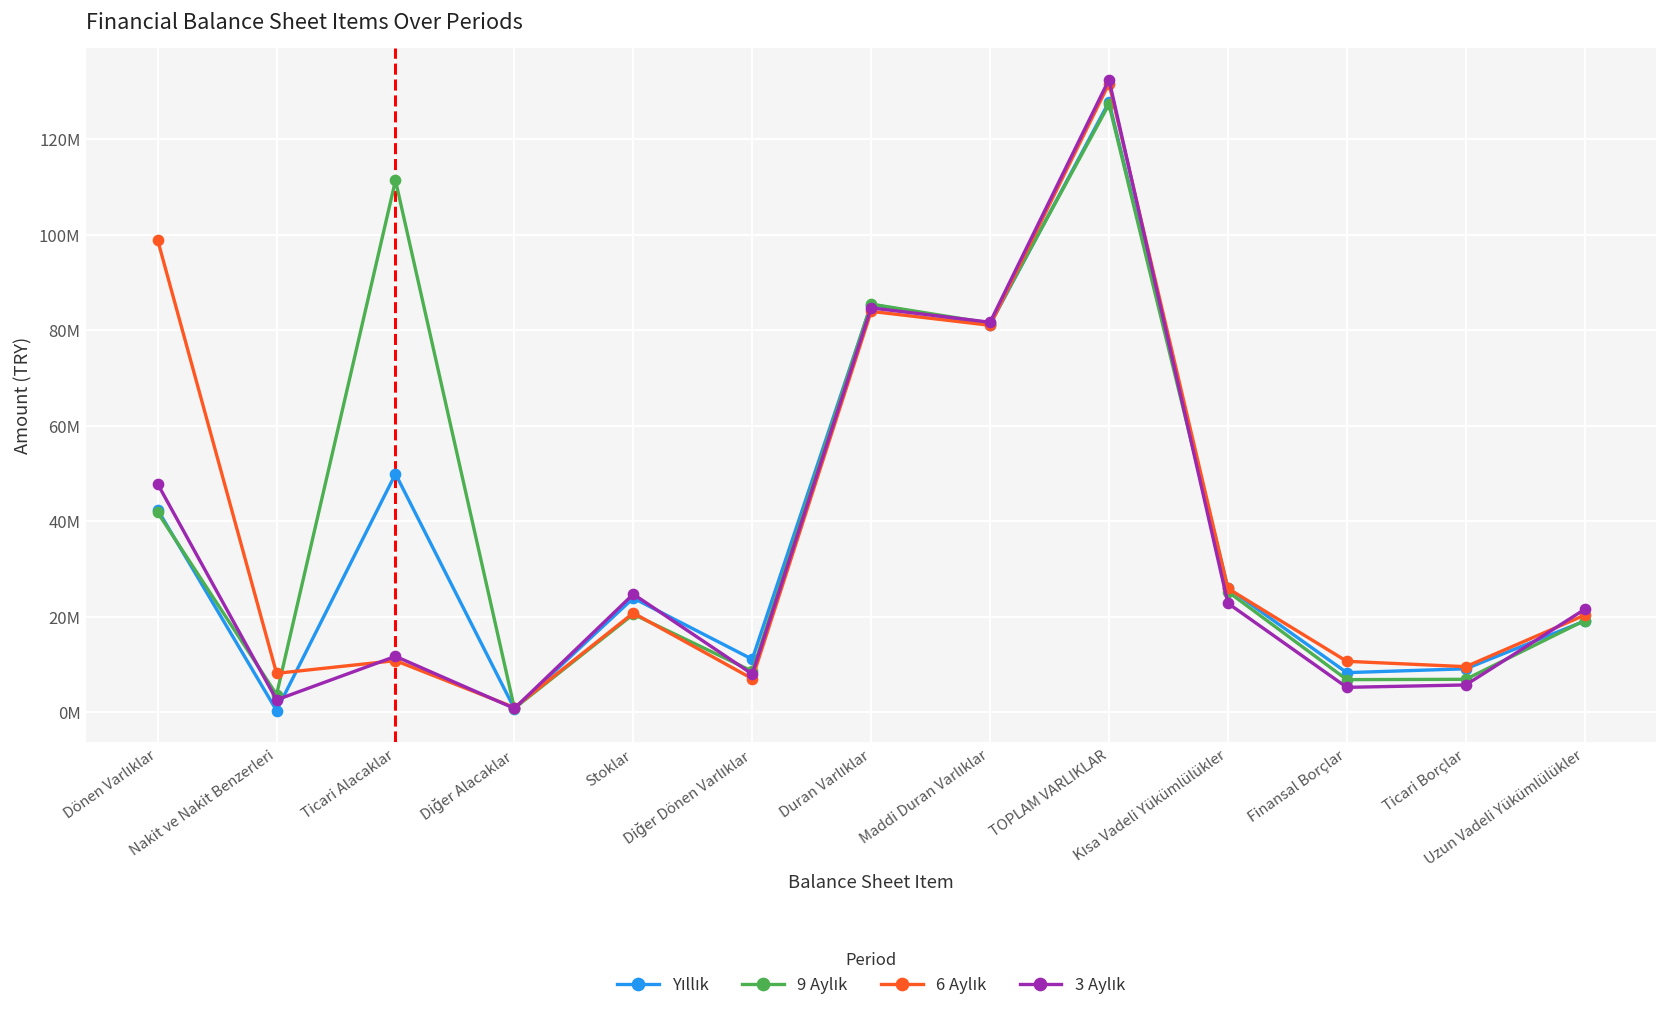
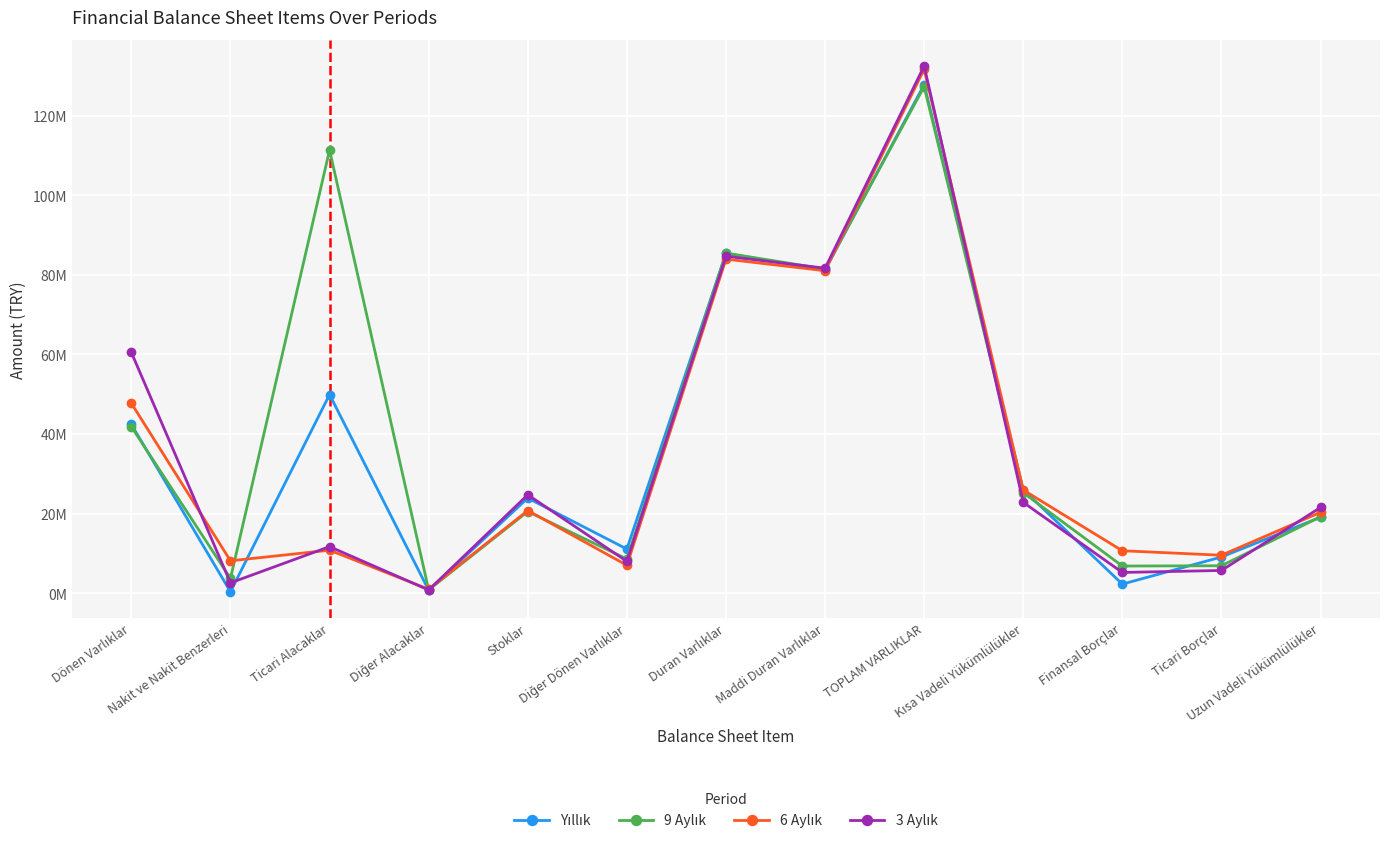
  {
    "Yıllık": {
      "Nakit ve Nakit Benzerleri": 0,
      "Ticari Alacaklar": 50000000,
      "Stoklar": 24000000,
      "Diğer Dönen Varlıklar": 11000000,
-     "Finansal Borçlar": 8000000
+     "Finansal Borçlar": 2000000
    },
    "9 Aylık": {
      "Nakit ve Nakit Benzerleri": 4000000,
      "Ticari Alacaklar": 111000000,
      "Kısa Vadeli Yükümlülükler": 25000000,
      "Finansal Borçlar": 7000000,
      "Ticari Borçlar": 7000000
    },
    "6 Aylık": {
-     "Dönen Varlıklar": 99000000,
+     "Dönen Varlıklar": 48000000,
      "Nakit ve Nakit Benzerleri": 8000000,
      "Ticari Alacaklar": 11000000,
      "Diğer Dönen Varlıklar": 7000000,
      "Duran Varlıklar": 84000000,
      "TOPLAM VARLIKLAR": 132000000,
      "Finansal Borçlar": 11000000,
      "Uzun Vadeli Yükümlülükler": 20000000
    },
    "3 Aylık": {
-     "Dönen Varlıklar": 48000000,
+     "Dönen Varlıklar": 60000000,
      "Nakit ve Nakit Benzerleri": 3000000,
      "Ticari Alacaklar": 12000000,
      "Stoklar": 25000000,
      "Duran Varlıklar": 85000000,
      "TOPLAM VARLIKLAR": 132000000,
      "Kısa Vadeli Yükümlülükler": 23000000,
      "Finansal Borçlar": 5000000,
      "Ticari Borçlar": 6000000,
      "Uzun Vadeli Yükümlülükler": 22000000
    }
  }
